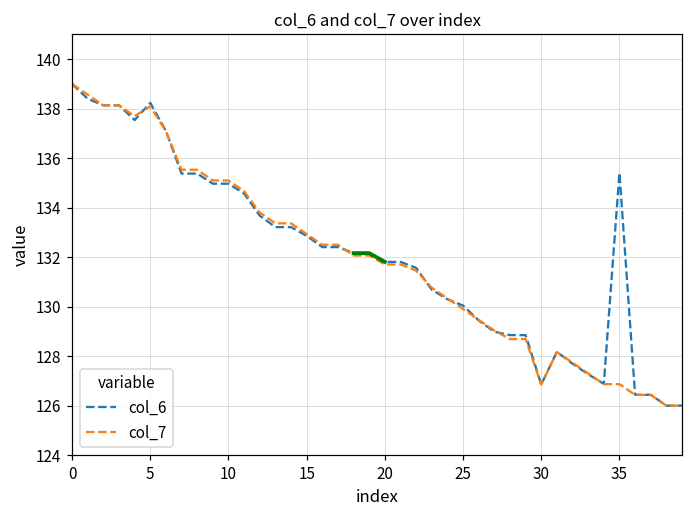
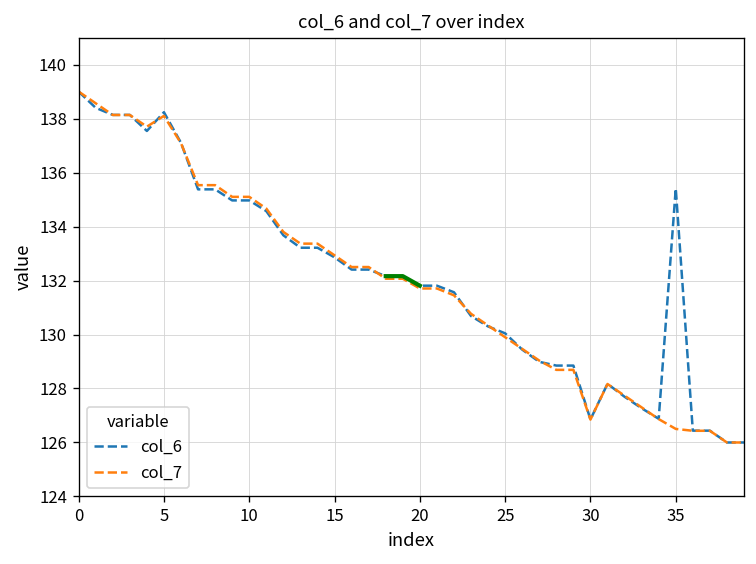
  {
    "col_6": {
      "5": 138.2,
      "10": 135.0,
      "25": 130.0,
      "35": 135.4
    },
    "col_7": {
      "5": 138.1,
      "10": 135.1,
      "25": 129.9,
-     "35": 126.9
+     "35": 126.5
    }
  }
